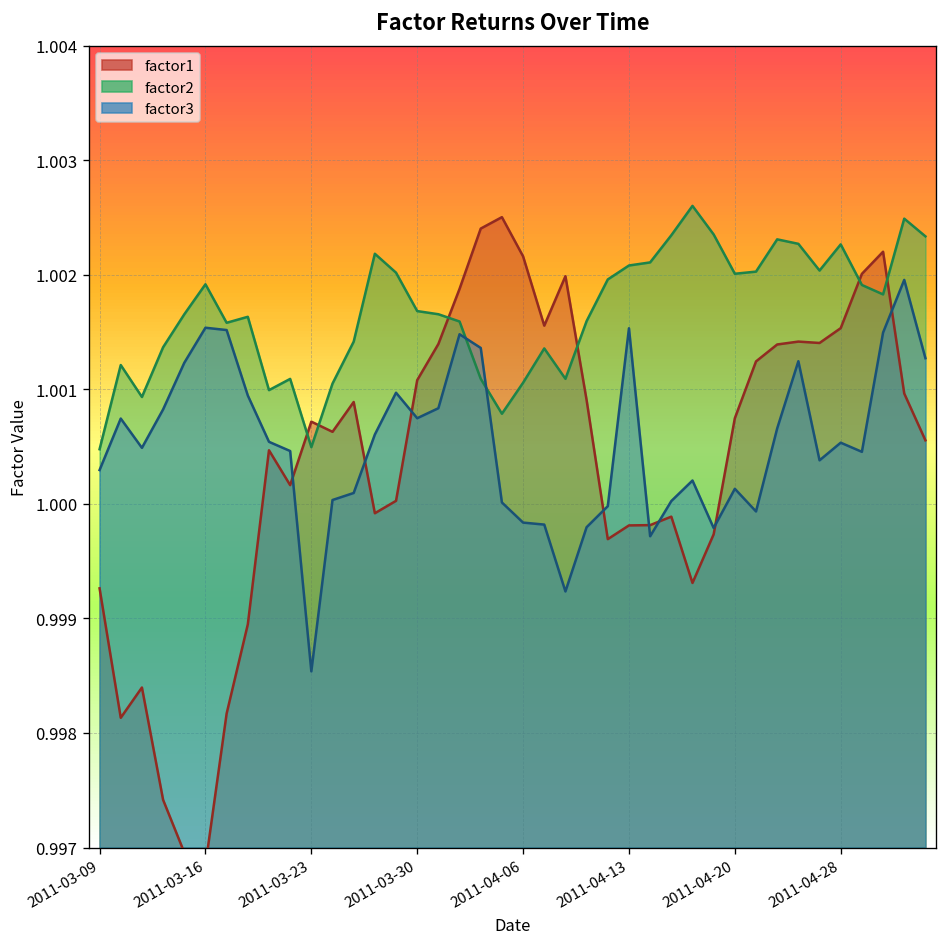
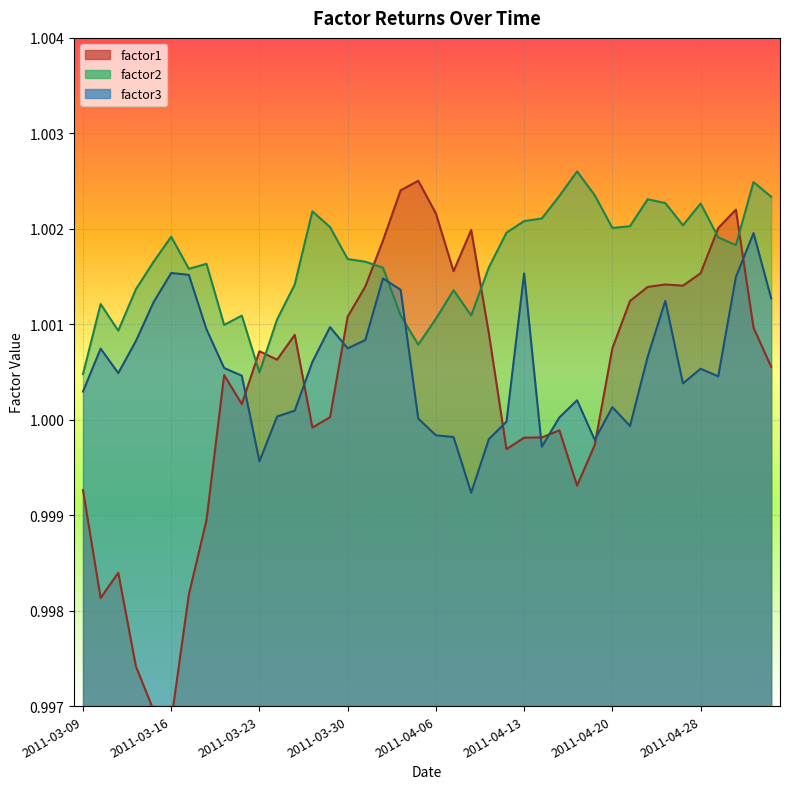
  {
    "factor2": {
      "2011-03-09": 1.0005,
      "2011-03-16": 1.0019,
      "2011-03-23": 1.0005,
      "2011-03-30": 1.0017,
      "2011-04-06": 1.0011,
      "2011-04-13": 1.0021,
      "2011-04-20": 1.0020,
      "2011-04-28": 1.0023
    },
    "factor3": {
      "2011-03-09": 1.0003,
      "2011-03-16": 1.0015,
-     "2011-03-23": 0.9985,
+     "2011-03-23": 0.9996,
      "2011-03-30": 1.0007,
      "2011-04-06": 0.9998,
      "2011-04-13": 1.0015,
      "2011-04-20": 1.0001,
      "2011-04-28": 1.0005
    }
  }
